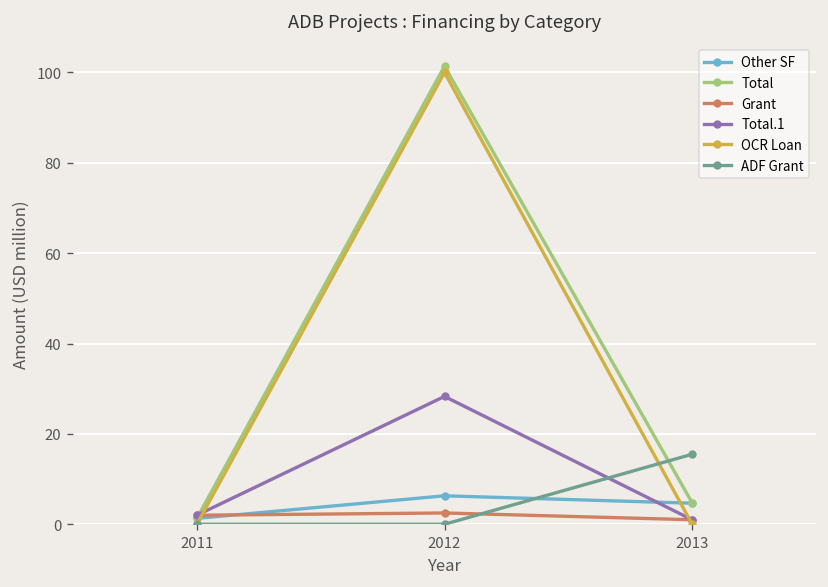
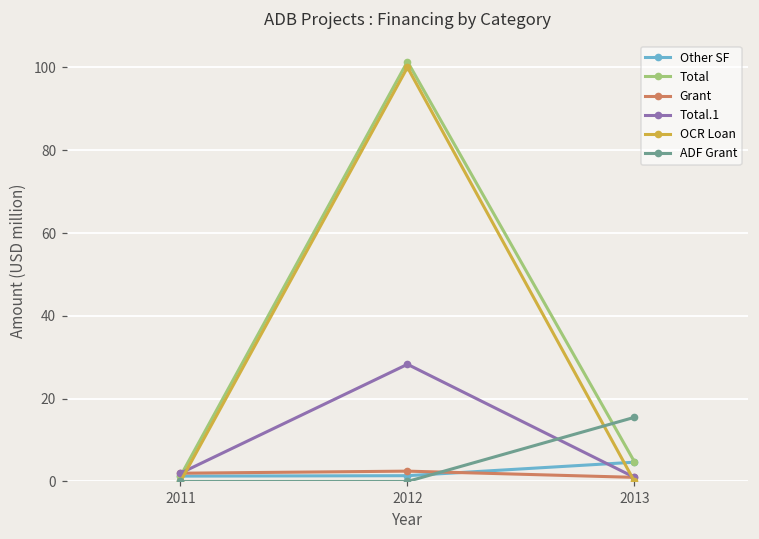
  {
    "Other SF": {
-     "2012": 6
+     "2012": 1
    },
    "Total": {
      "2012": 101
    },
    "Total.1": {
      "2012": 28
    },
    "ADF Grant": {
      "2012": 0,
      "2013": 16
    }
  }
